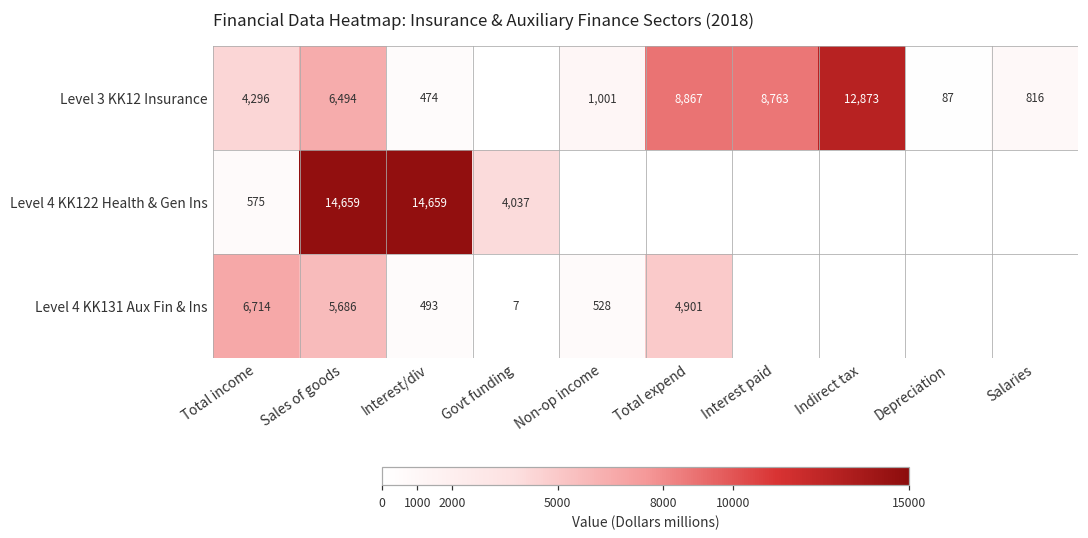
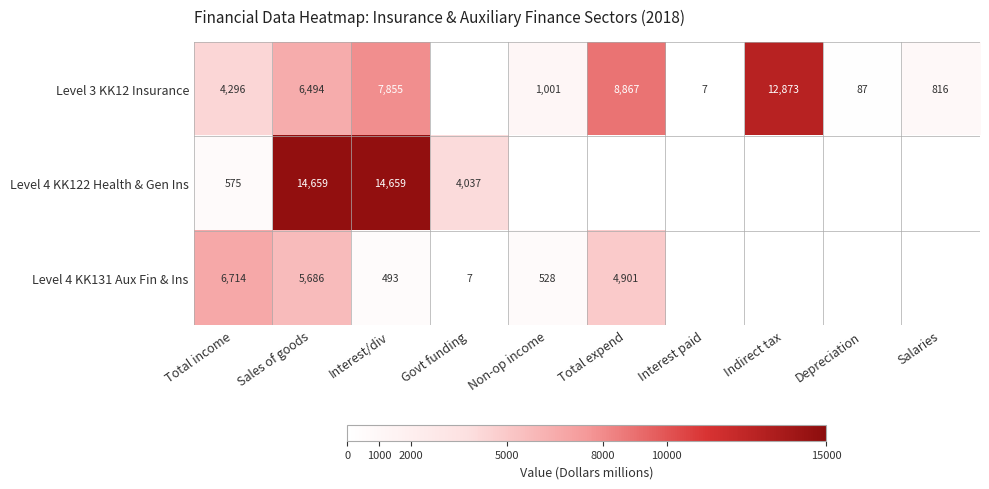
  {
    "Level 3 KK12 Insurance": {
      "Total income": "4,296",
      "Sales of goods": "6,494",
-     "Interest/div": "474",
+     "Interest/div": "7,855",
      "Non-op income": "1,001",
      "Total expend": "8,867",
-     "Interest paid": "8,763",
+     "Interest paid": "7",
      "Indirect tax": "12,873",
      "Depreciation": "87",
      "Salaries": "816"
    },
    "Level 4 KK122 Health & Gen Ins": {
      "Total income": "575",
      "Sales of goods": "14,659",
      "Interest/div": "14,659",
      "Govt funding": "4,037"
    },
    "Level 4 KK131 Aux Fin & Ins": {
      "Total income": "6,714",
      "Sales of goods": "5,686",
      "Interest/div": "493",
      "Govt funding": "7",
      "Non-op income": "528",
      "Total expend": "4,901"
    }
  }
